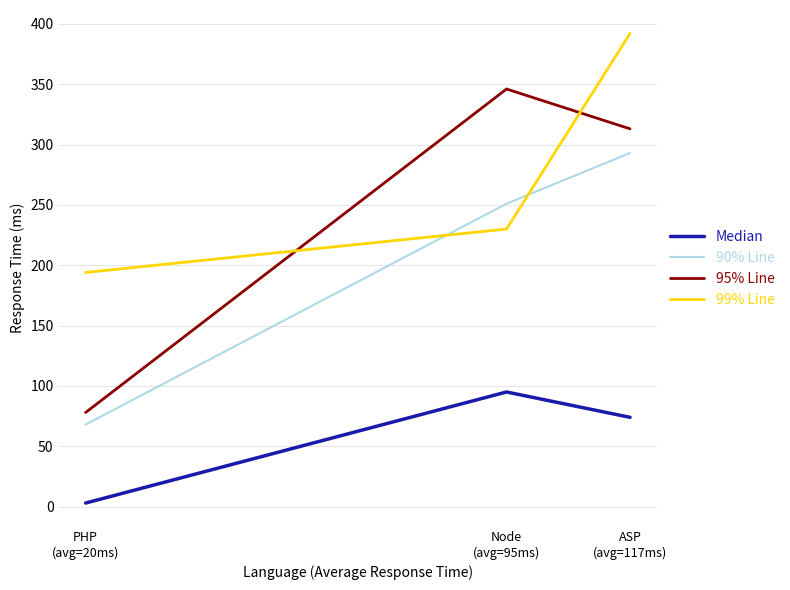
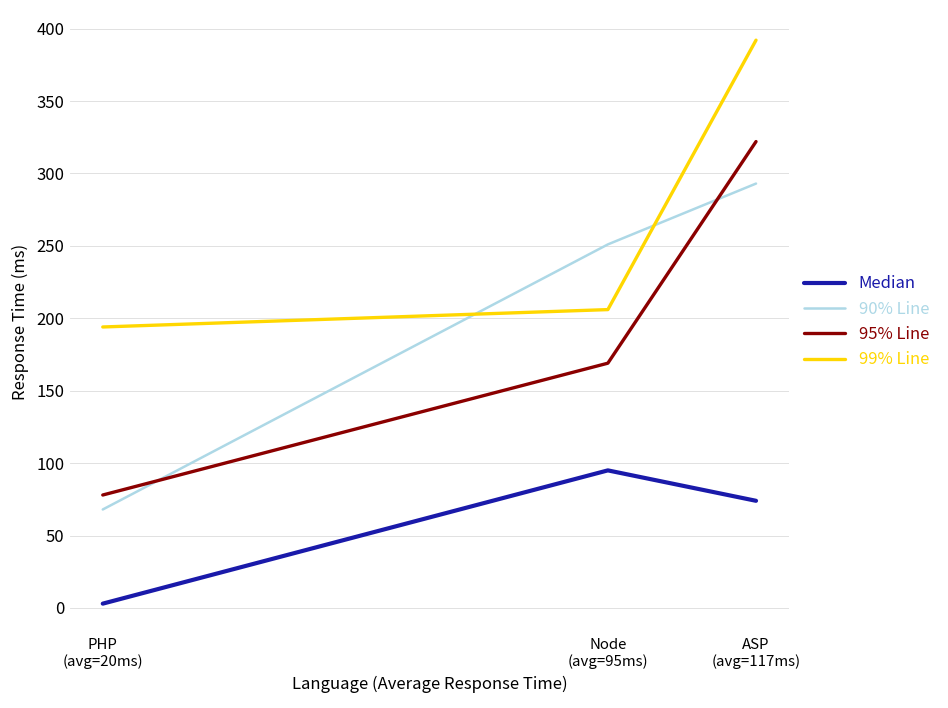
  {
    "Median": {
      "PHP (avg=20ms)": 3,
      "Node (avg=95ms)": 95,
      "ASP (avg=117ms)": 74
    },
    "90% Line": {
      "PHP (avg=20ms)": 68,
      "Node (avg=95ms)": 251,
      "ASP (avg=117ms)": 293
    },
    "95% Line": {
      "PHP (avg=20ms)": 78,
-     "Node (avg=95ms)": 346,
-     "ASP (avg=117ms)": 313
+     "Node (avg=95ms)": 169,
+     "ASP (avg=117ms)": 322
    },
    "99% Line": {
      "PHP (avg=20ms)": 194,
-     "Node (avg=95ms)": 230,
+     "Node (avg=95ms)": 206,
      "ASP (avg=117ms)": 392
    }
  }
